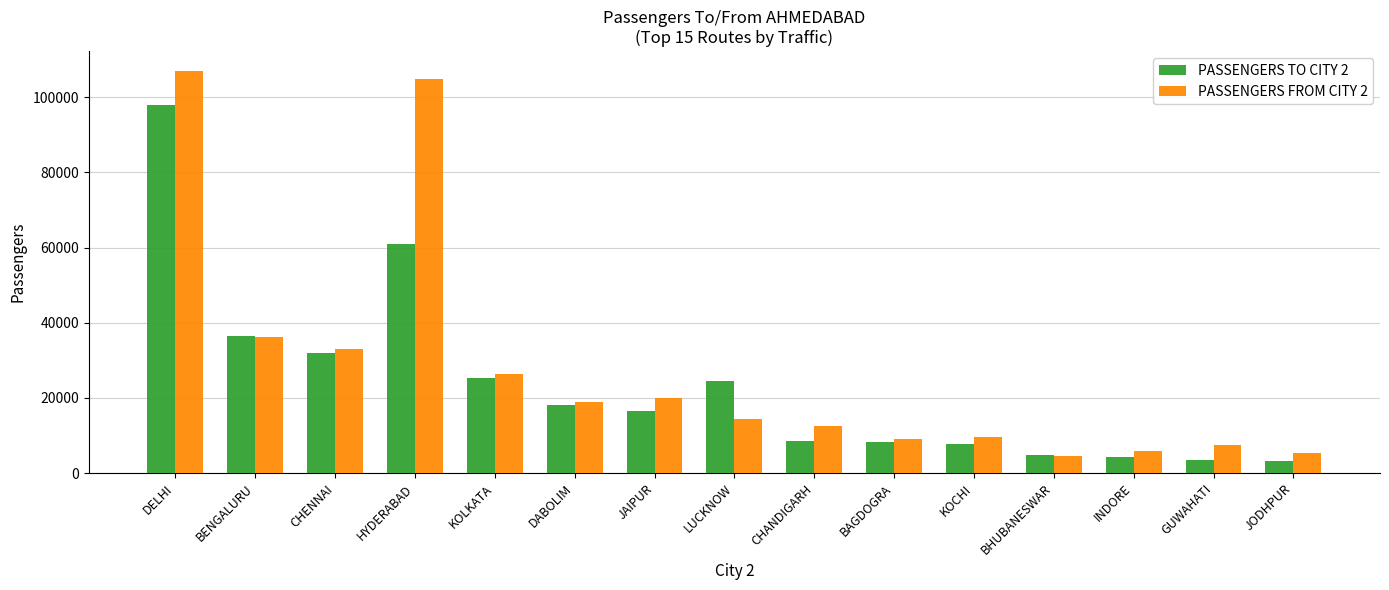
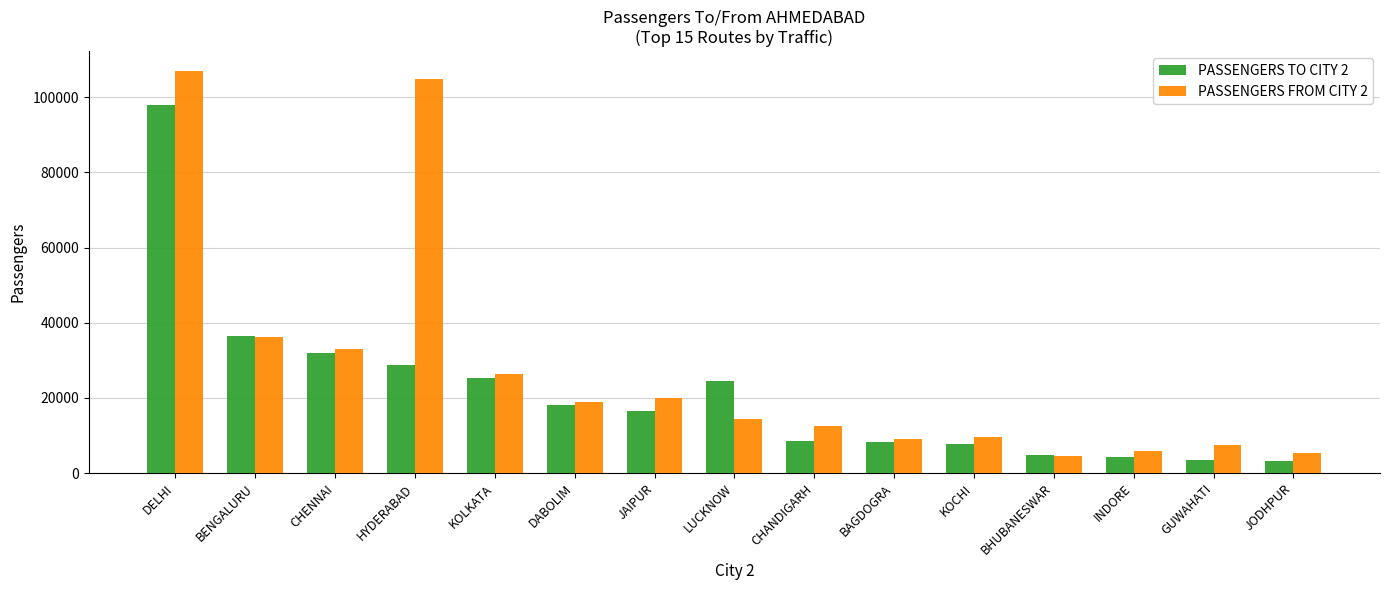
  {
    "PASSENGERS TO CITY 2": {
      "DELHI": 98000,
      "BENGALURU": 36000,
      "CHENNAI": 32000,
-     "HYDERABAD": 61000,
+     "HYDERABAD": 29000,
      "KOLKATA": 25000,
      "DABOLIM": 18000,
      "JAIPUR": 17000,
      "LUCKNOW": 24000,
      "CHANDIGARH": 9000,
      "BAGDOGRA": 8000,
      "KOCHI": 8000,
      "BHUBANESWAR": 5000,
      "INDORE": 4000,
      "GUWAHATI": 3000,
      "JODHPUR": 3000
    },
    "PASSENGERS FROM CITY 2": {
      "DELHI": 107000,
      "BENGALURU": 36000,
      "CHENNAI": 33000,
      "HYDERABAD": 105000,
      "KOLKATA": 26000,
      "DABOLIM": 19000,
      "JAIPUR": 20000,
      "LUCKNOW": 14000,
      "CHANDIGARH": 13000,
      "BAGDOGRA": 9000,
      "KOCHI": 10000,
      "BHUBANESWAR": 5000,
      "INDORE": 6000,
      "GUWAHATI": 8000,
      "JODHPUR": 5000
    }
  }
